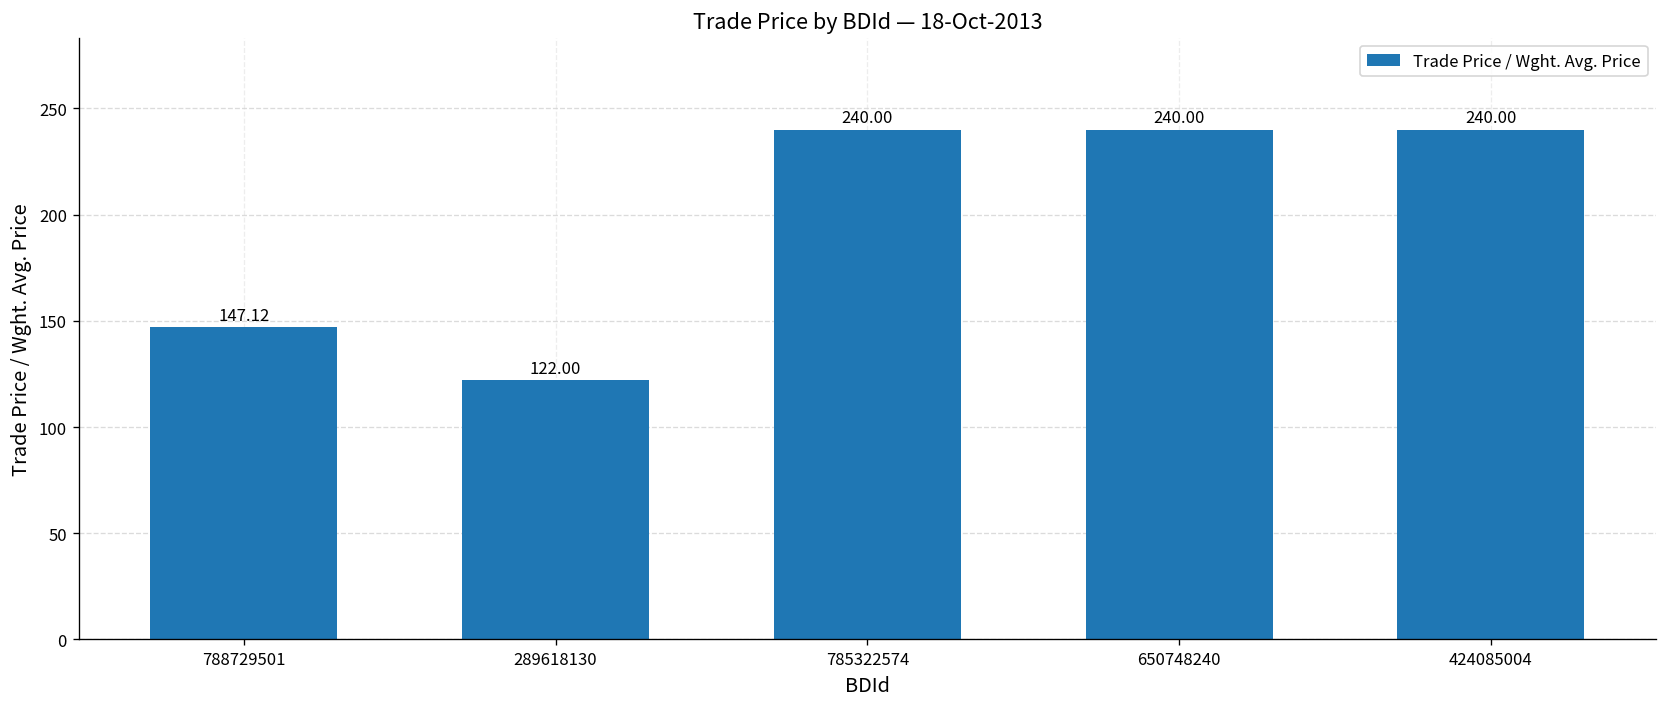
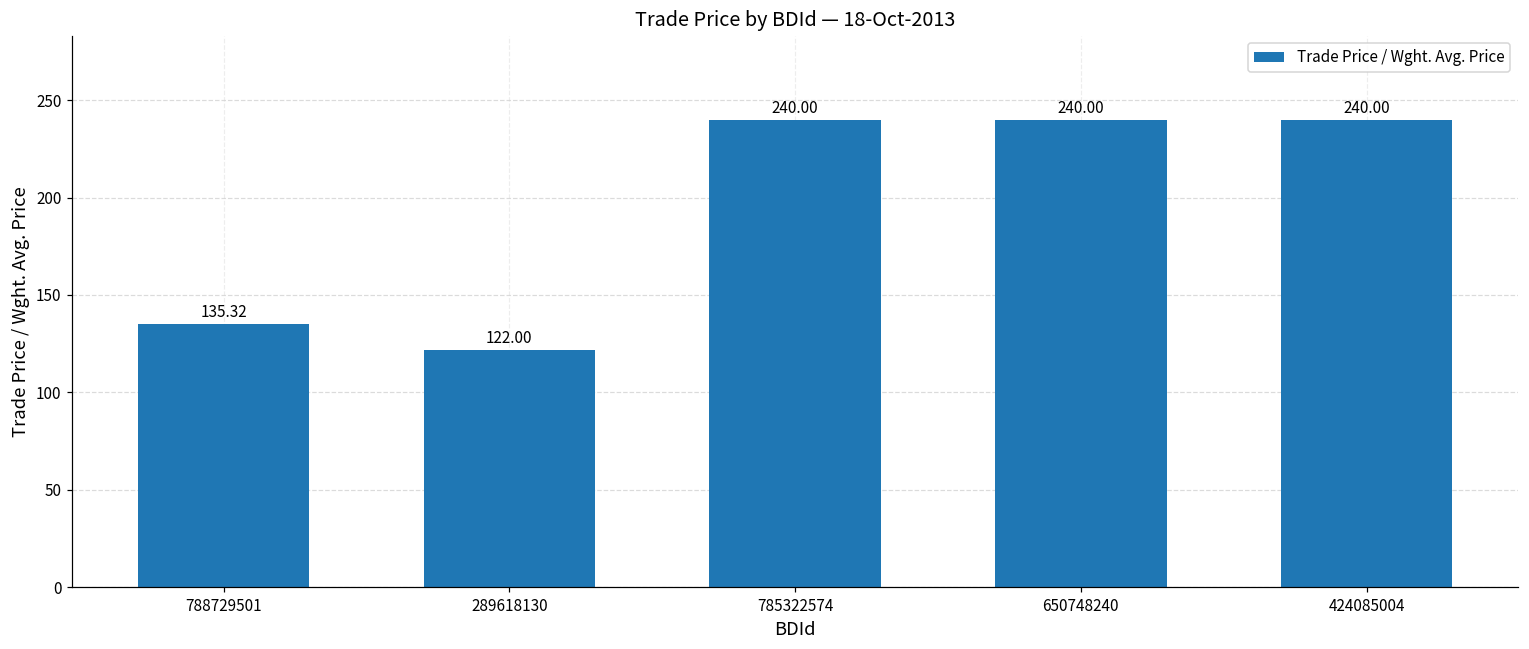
  {
-   "788729501": 147.12,
+   "788729501": 135.32,
    "289618130": 122.00,
    "785322574": 240.00,
    "650748240": 240.00,
    "424085004": 240.00
  }
